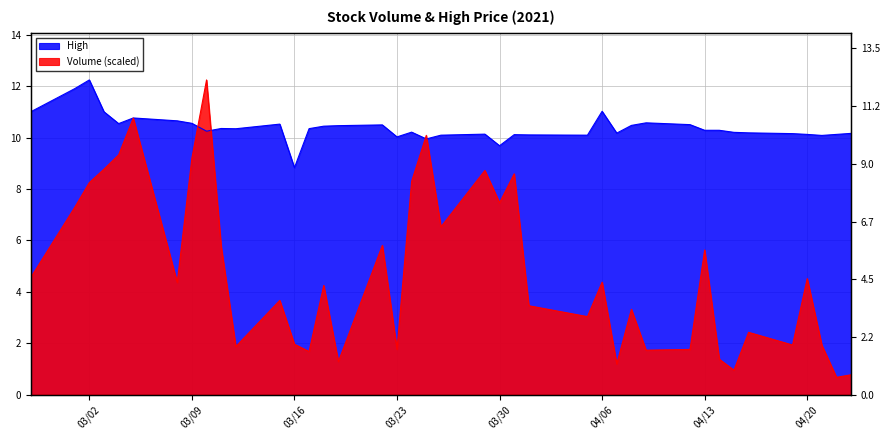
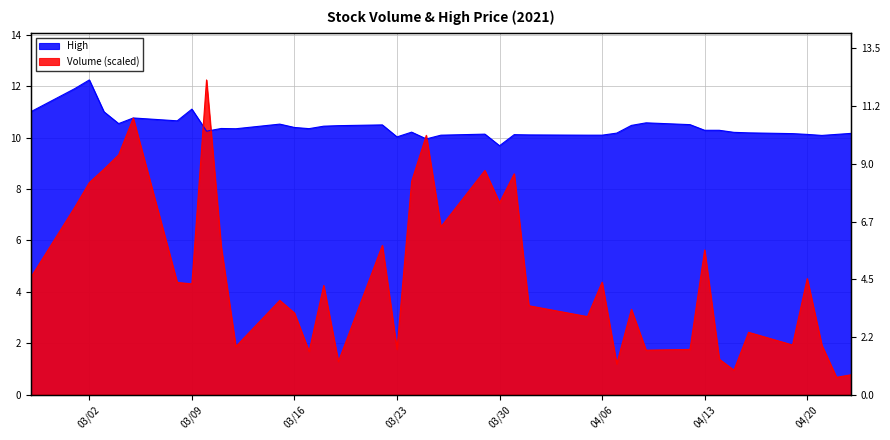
  {
    "High": {
      "03/02": 12.3,
-     "03/09": 10.6,
-     "03/16": 8.8,
+     "03/09": 11.1,
+     "03/16": 10.4,
      "03/23": 10.0,
      "03/30": 9.7,
-     "04/06": 11.0,
+     "04/06": 10.1,
      "04/13": 10.3,
      "04/20": 10.1
    },
    "Volume (scaled)": {
      "03/02": 8.3,
-     "03/09": 9.2,
-     "03/16": 2.0,
+     "03/09": 4.3,
+     "03/16": 3.2,
      "03/23": 1.8,
      "03/30": 7.5,
      "04/06": 4.4,
      "04/13": 5.6,
      "04/20": 4.5
    }
  }
